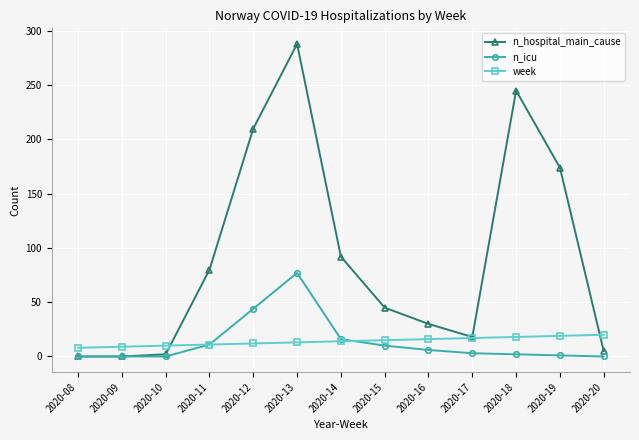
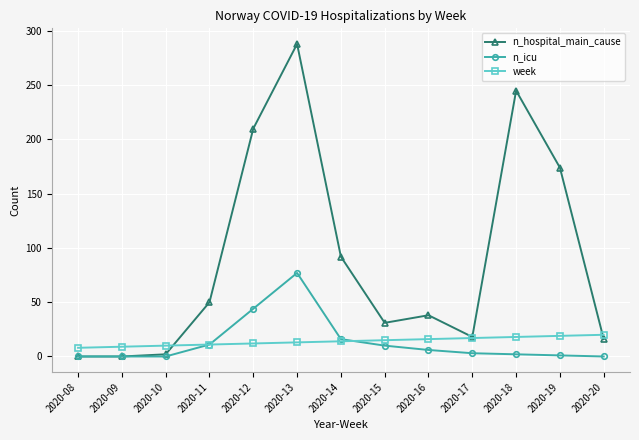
  {
    "n_hospital_main_cause": {
-     "2020-11": 80,
+     "2020-11": 50,
      "2020-12": 210,
      "2020-13": 288,
      "2020-14": 92,
-     "2020-15": 45,
-     "2020-16": 30,
+     "2020-15": 31,
+     "2020-16": 38,
      "2020-18": 245,
      "2020-19": 174,
-     "2020-20": 5
+     "2020-20": 16
    }
  }
